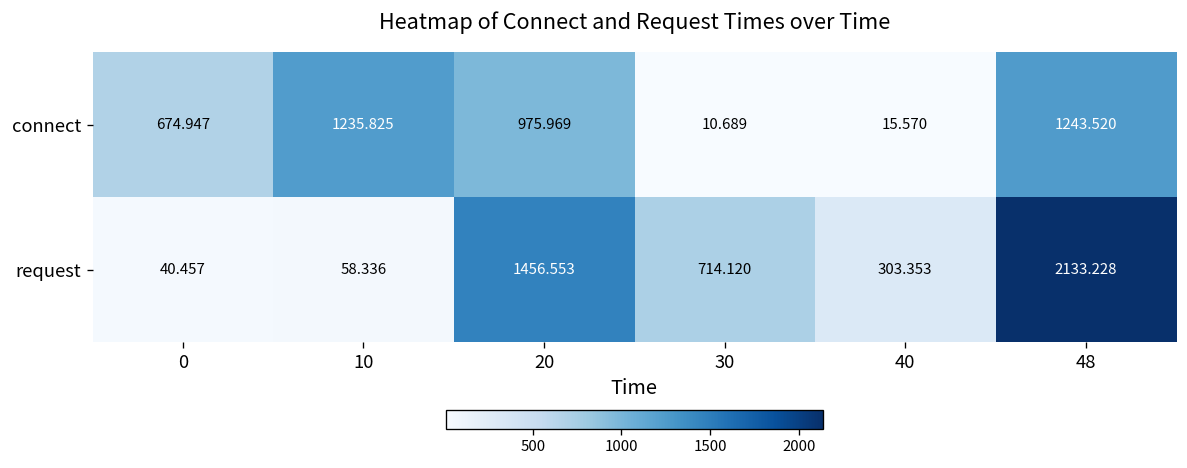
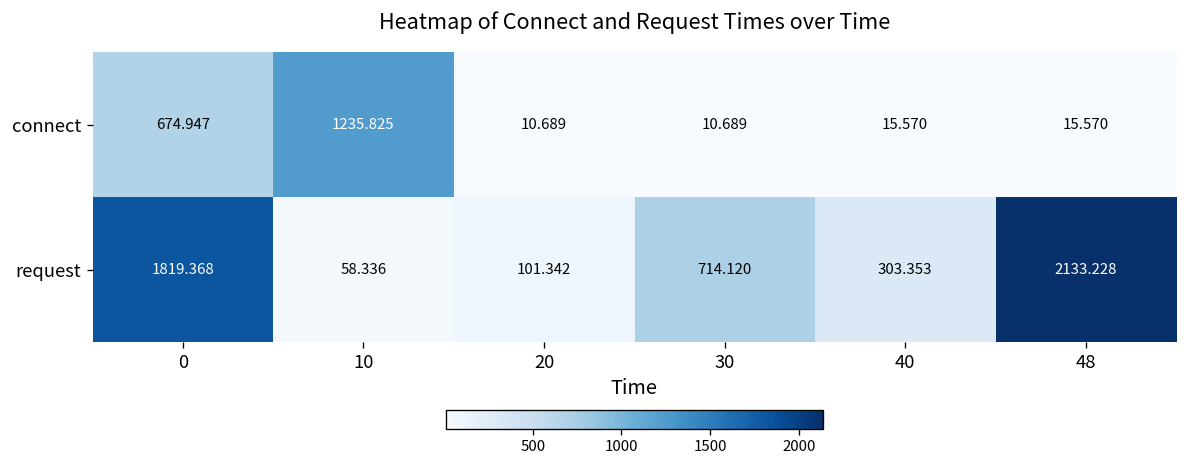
  {
    "connect": {
      "0": 674.947,
      "10": 1235.825,
-     "20": 975.969,
+     "20": 10.689,
      "30": 10.689,
      "40": 15.570,
-     "48": 1243.520
+     "48": 15.570
    },
    "request": {
-     "0": 40.457,
+     "0": 1819.368,
      "10": 58.336,
-     "20": 1456.553,
+     "20": 101.342,
      "30": 714.120,
      "40": 303.353,
      "48": 2133.228
    }
  }
